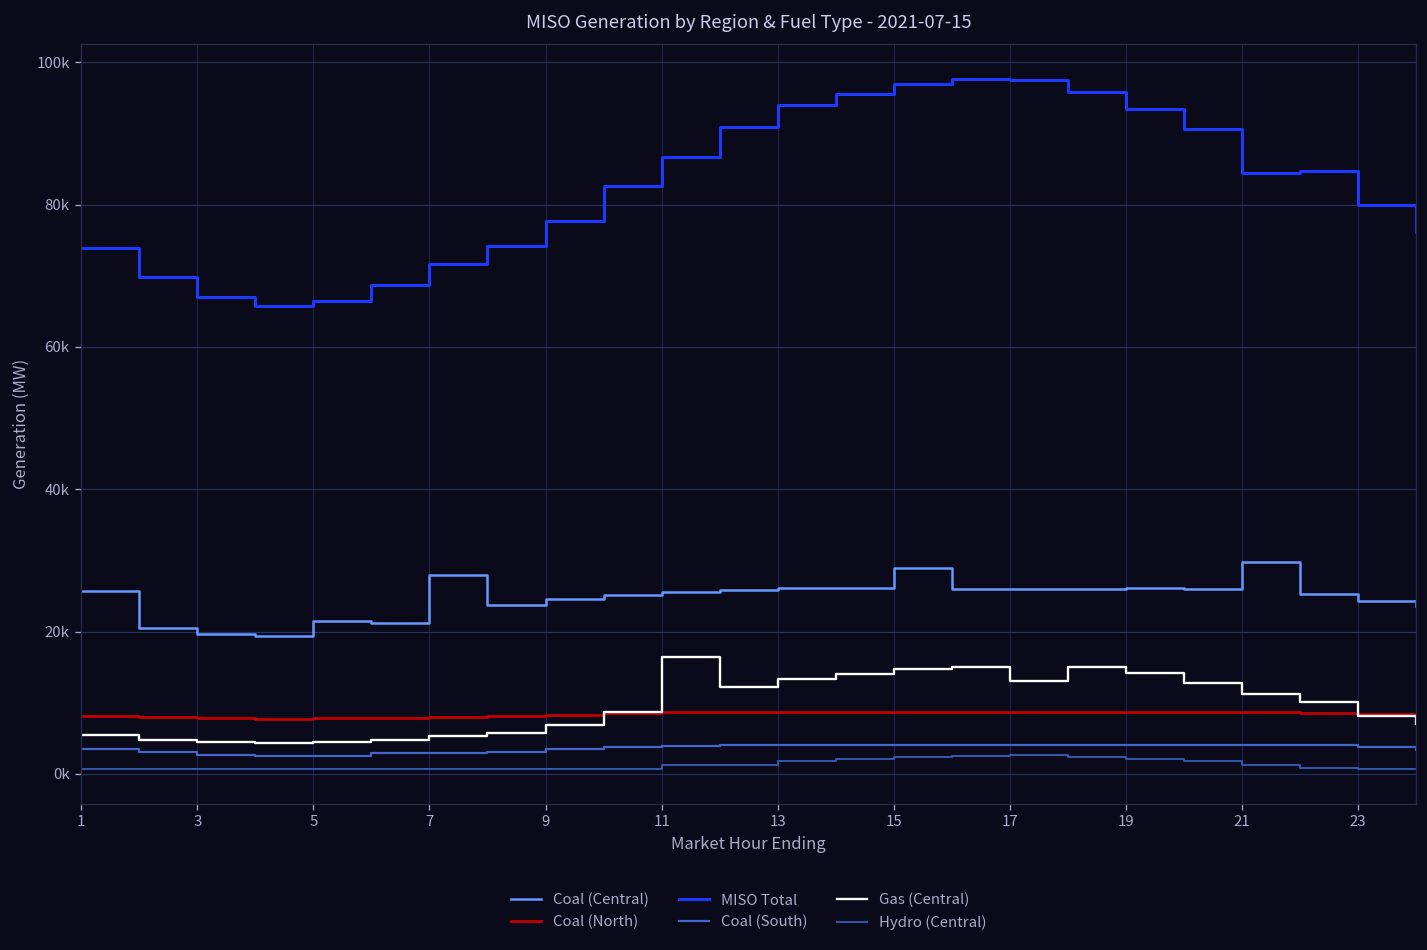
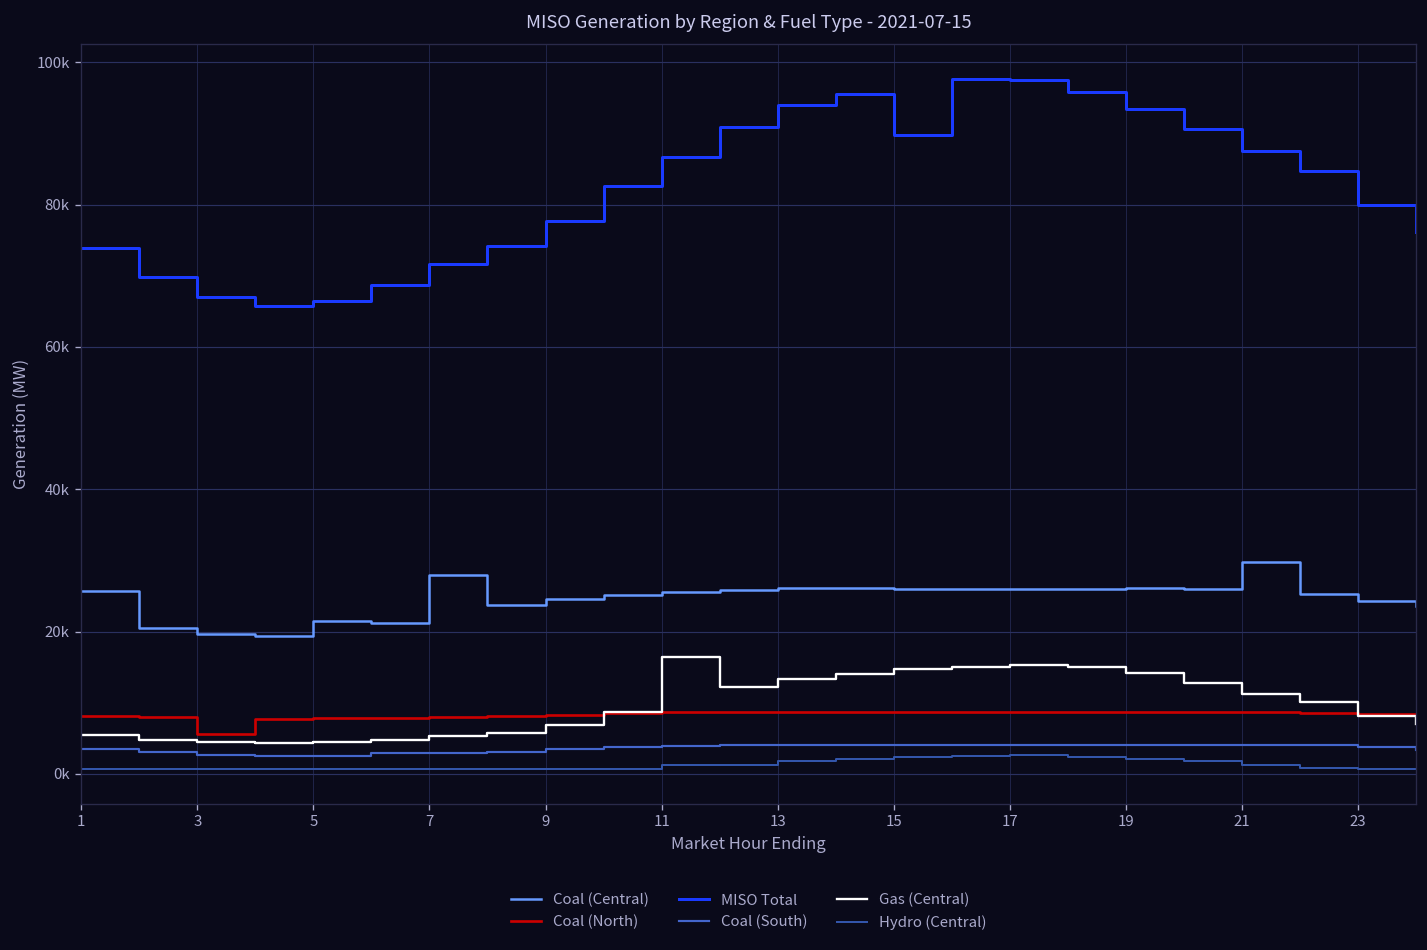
  {
    "Coal (Central)": {
      "1": 26000,
      "3": 20000,
      "5": 21000,
      "7": 28000,
      "9": 25000,
      "11": 26000,
      "13": 26000,
-     "15": 29000,
+     "15": 26000,
      "17": 26000,
      "19": 26000,
      "21": 30000,
      "23": 24000
    },
    "Coal (North)": {
      "1": 8000,
-     "3": 8000,
+     "3": 6000,
      "5": 8000,
      "7": 8000,
      "9": 8000,
      "11": 9000,
      "13": 9000,
      "15": 9000,
      "17": 9000,
      "19": 9000,
      "21": 9000
    },
    "MISO Total": {
      "1": 74000,
      "3": 67000,
      "5": 66000,
      "7": 72000,
      "9": 78000,
      "11": 87000,
      "13": 94000,
-     "15": 97000,
+     "15": 90000,
      "17": 97000,
      "19": 94000,
-     "21": 84000,
+     "21": 88000,
      "23": 80000
    },
    "Gas (Central)": {
      "1": 5000,
      "3": 4000,
      "5": 4000,
      "7": 5000,
      "9": 7000,
      "11": 16000,
      "13": 13000,
      "15": 15000,
-     "17": 13000,
+     "17": 15000,
      "19": 14000,
      "21": 11000
    }
  }
